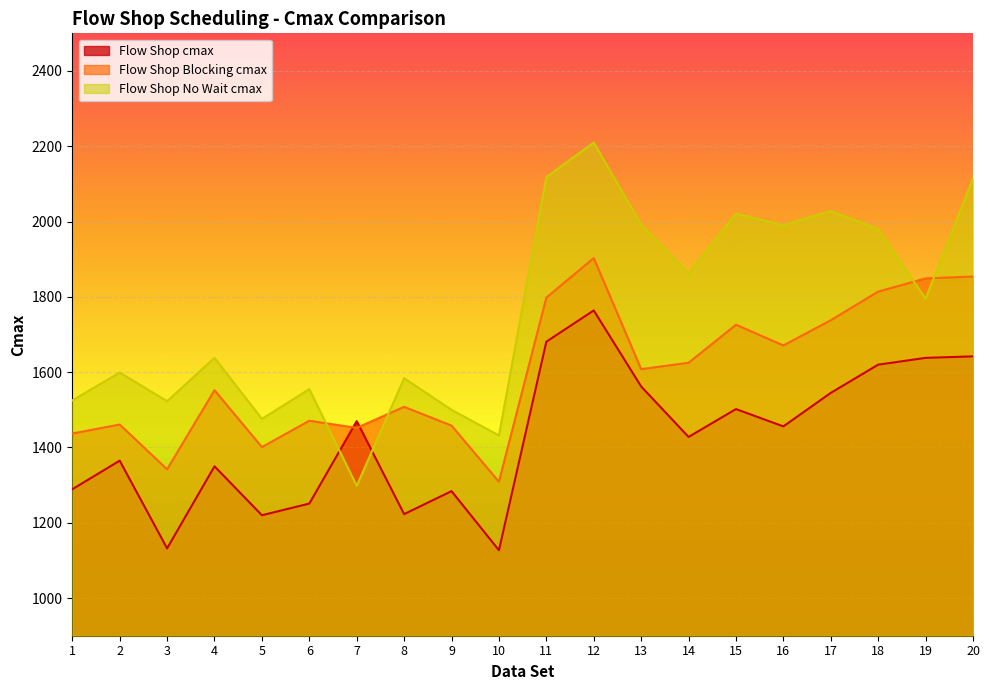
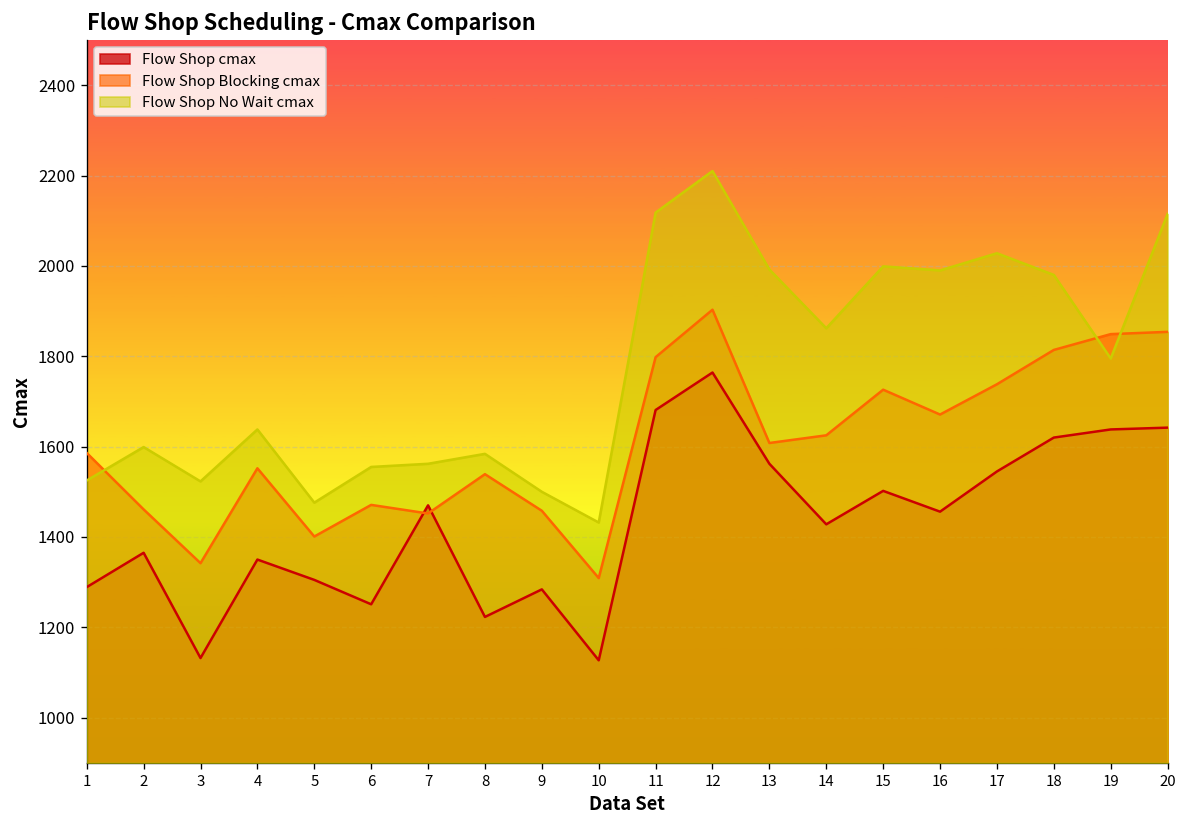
  {
    "Flow Shop cmax": {
      "1": 1290,
      "2": 1370,
      "3": 1130,
      "4": 1350,
-     "5": 1220,
+     "5": 1310,
      "6": 1250,
      "7": 1470,
      "8": 1220,
      "9": 1280,
      "10": 1130,
      "11": 1680,
      "12": 1760,
      "13": 1560,
      "14": 1430,
      "15": 1500,
      "16": 1460,
      "17": 1550,
      "18": 1620,
      "19": 1640,
      "20": 1640
    },
    "Flow Shop Blocking cmax": {
-     "1": 1440,
+     "1": 1590,
      "2": 1460,
      "3": 1340,
      "4": 1550,
      "5": 1400,
      "6": 1470,
      "7": 1450,
-     "8": 1510,
+     "8": 1540,
      "9": 1460,
      "10": 1310,
      "11": 1800,
      "12": 1900,
      "13": 1610,
      "14": 1630,
      "15": 1730,
      "16": 1670,
      "17": 1740,
      "18": 1810,
      "19": 1850,
      "20": 1850
    },
    "Flow Shop No Wait cmax": {
      "1": 1530,
      "2": 1600,
      "3": 1520,
      "4": 1640,
      "5": 1480,
      "6": 1560,
-     "7": 1300,
+     "7": 1560,
      "8": 1580,
      "9": 1500,
      "10": 1430,
      "11": 2120,
      "12": 2210,
      "13": 1990,
      "14": 1860,
-     "15": 2020,
+     "15": 2000,
      "16": 1990,
      "17": 2030,
      "18": 1980,
      "19": 1800,
      "20": 2120
    }
  }
